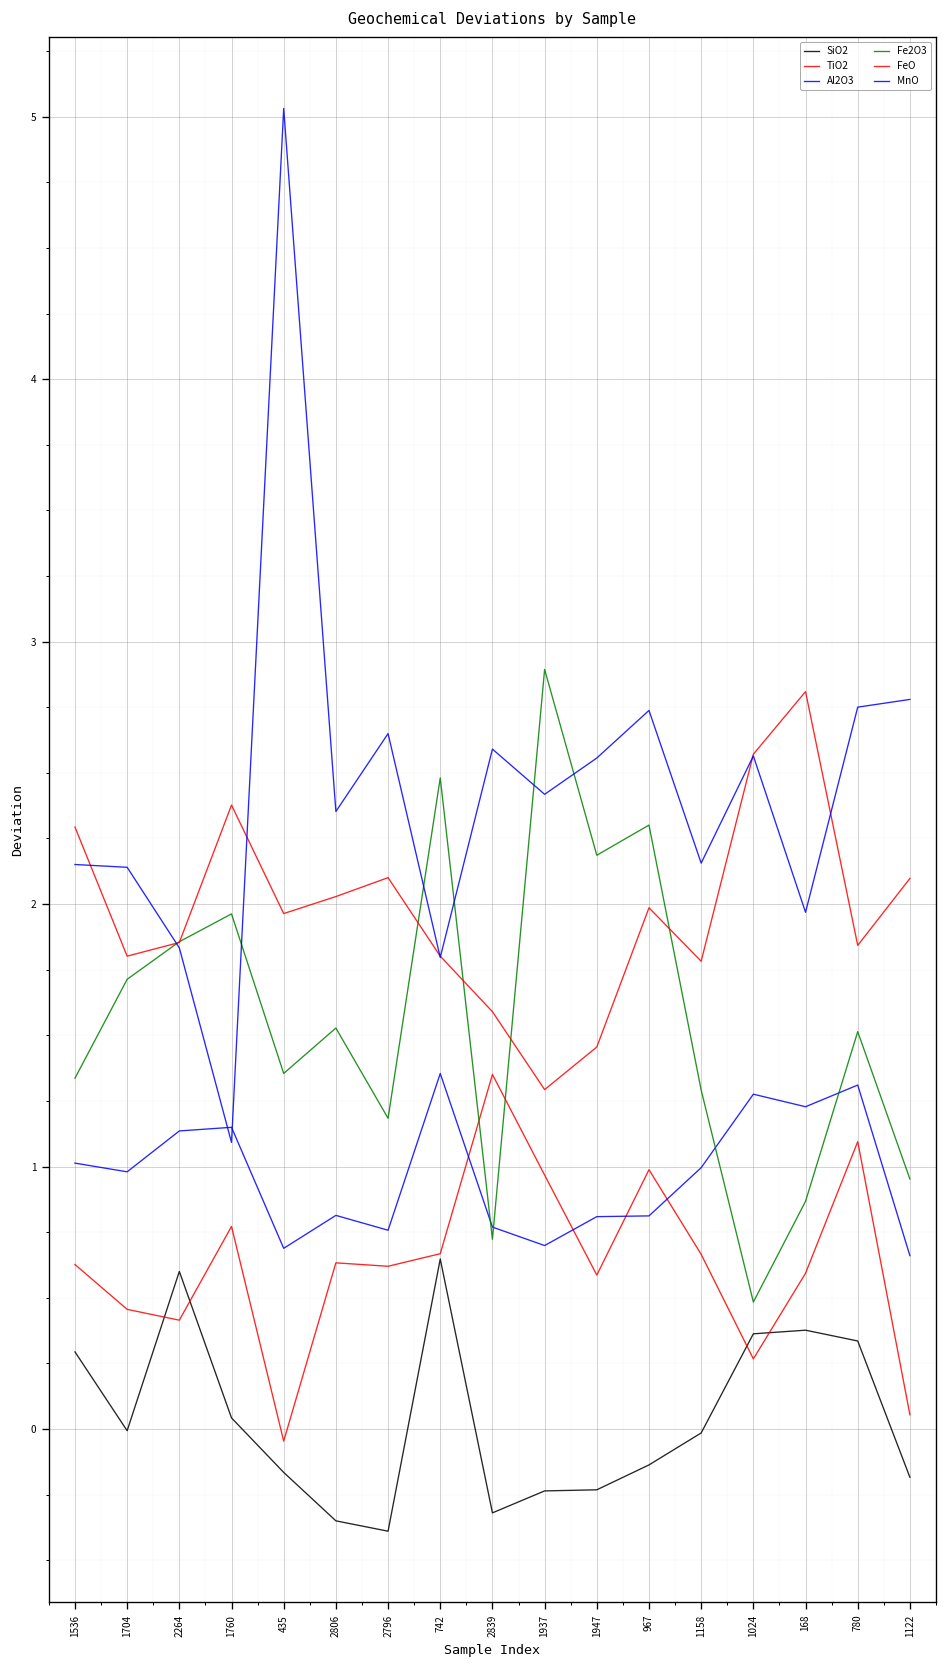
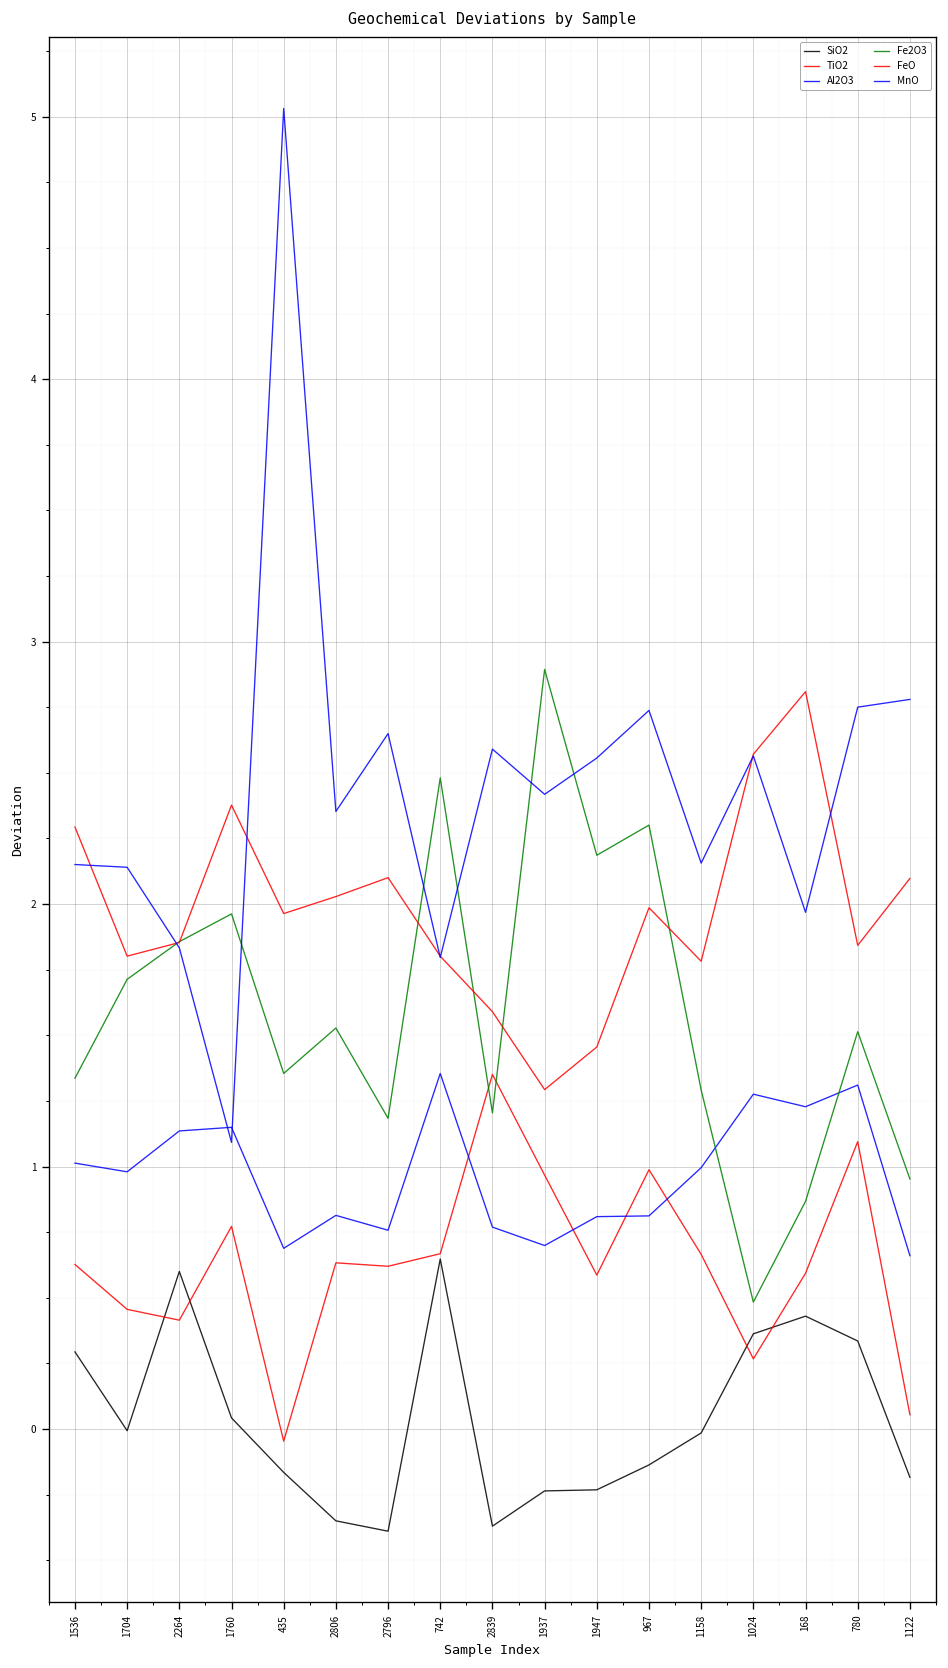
  {
    "SiO2": {
      "1536": 0.29,
      "1704": -0.01,
      "2264": 0.60,
      "1760": 0.04,
      "435": -0.17,
      "2806": -0.35,
      "2796": -0.39,
      "742": 0.65,
-     "2839": -0.32,
+     "2839": -0.37,
      "1937": -0.24,
      "1947": -0.23,
      "967": -0.14,
      "1158": -0.02,
      "1024": 0.36,
-     "168": 0.38,
+     "168": 0.43,
      "780": 0.34,
      "1122": -0.18
    },
    "Fe2O3": {
      "1536": 1.34,
      "1704": 1.71,
      "1760": 1.96,
      "435": 1.35,
      "2806": 1.53,
      "2796": 1.18,
      "742": 2.48,
-     "2839": 0.72,
+     "2839": 1.20,
      "1937": 2.89,
      "1947": 2.19,
      "967": 2.30,
      "1158": 1.29,
      "1024": 0.48,
      "168": 0.87,
      "780": 1.51,
      "1122": 0.95
    }
  }
